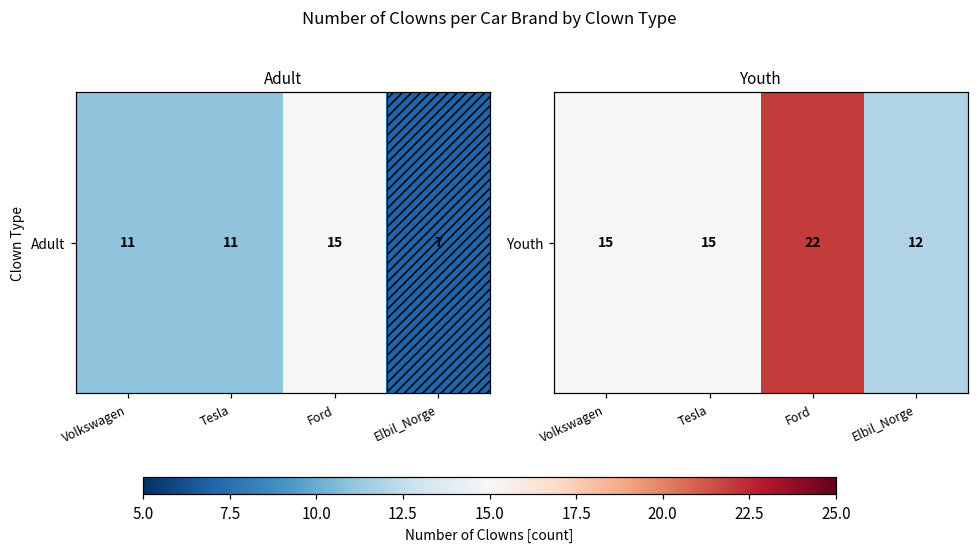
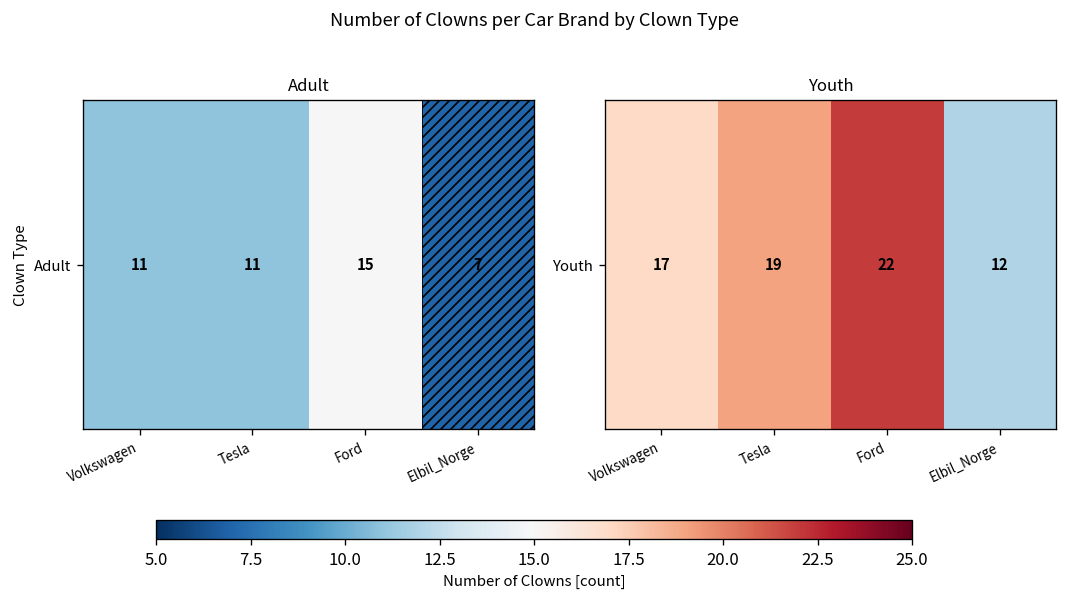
  {
    "Adult": {
      "Adult": {
        "Volkswagen": 11,
        "Tesla": 11,
        "Ford": 15,
        "Elbil_Norge": 7
      }
    },
    "Youth": {
      "Youth": {
-       "Volkswagen": 15,
-       "Tesla": 15,
+       "Volkswagen": 17,
+       "Tesla": 19,
        "Ford": 22,
        "Elbil_Norge": 12
      }
    }
  }
